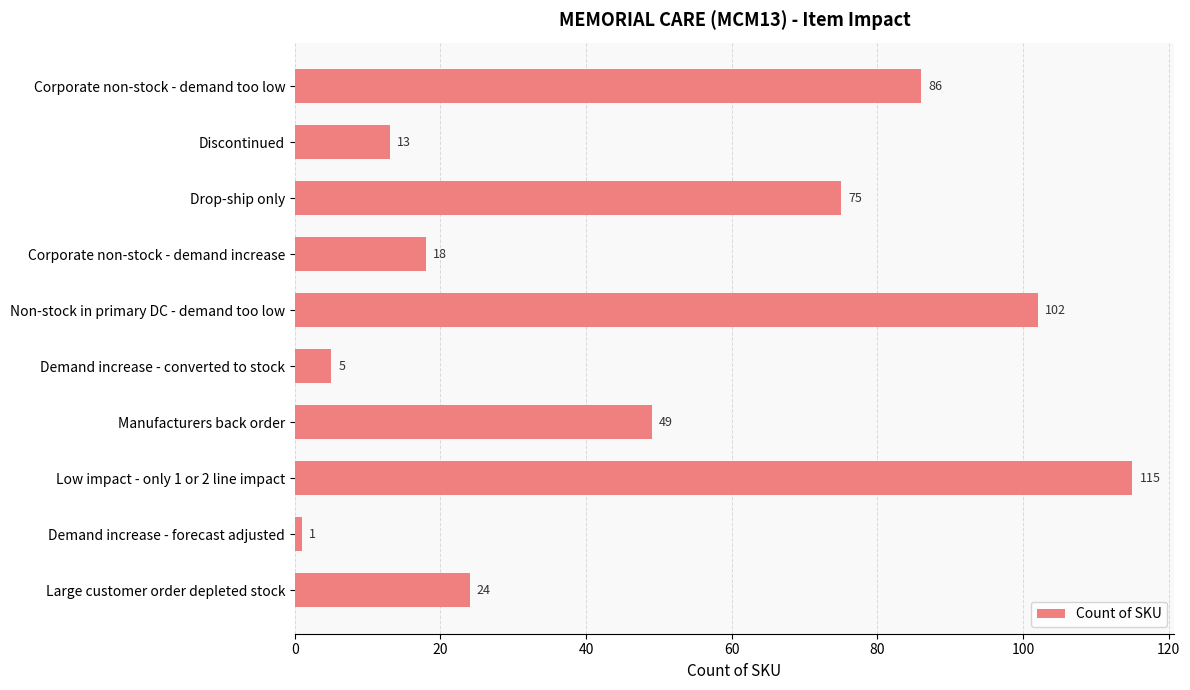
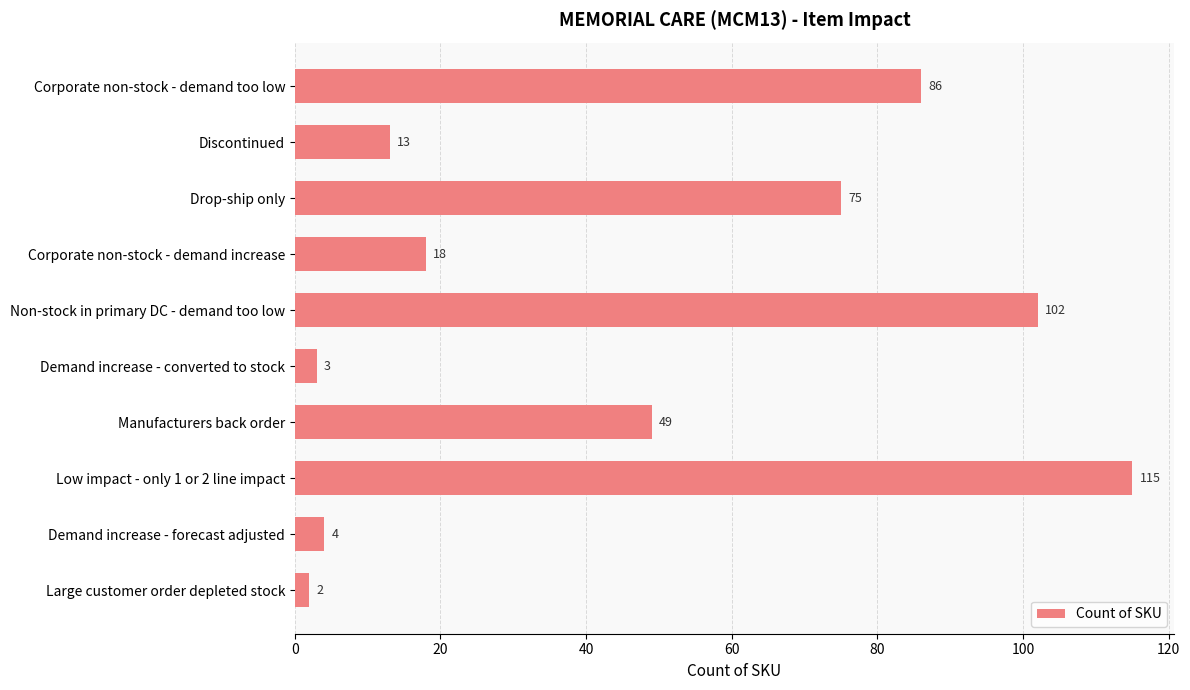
  {
    "Corporate non-stock - demand too low": 86,
    "Discontinued": 13,
    "Drop-ship only": 75,
    "Corporate non-stock - demand increase": 18,
    "Non-stock in primary DC - demand too low": 102,
-   "Demand increase - converted to stock": 5,
+   "Demand increase - converted to stock": 3,
    "Manufacturers back order": 49,
    "Low impact - only 1 or 2 line impact": 115,
-   "Demand increase - forecast adjusted": 1,
-   "Large customer order depleted stock": 24
+   "Demand increase - forecast adjusted": 4,
+   "Large customer order depleted stock": 2
  }
